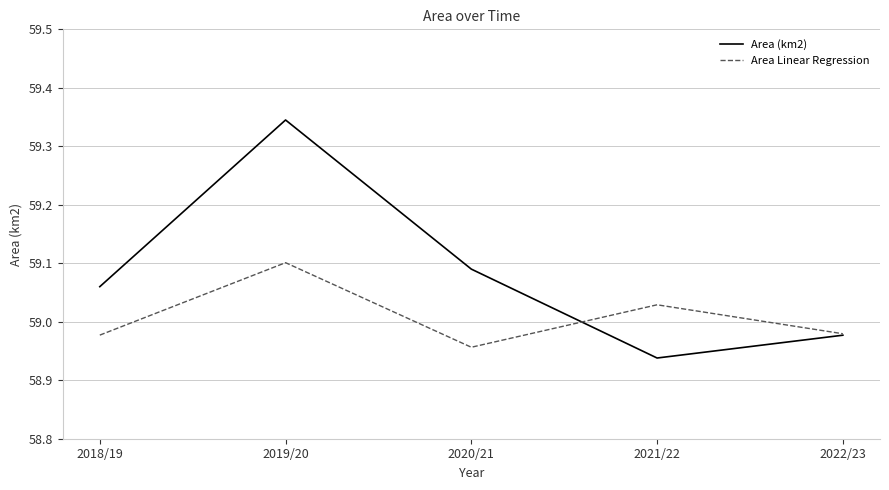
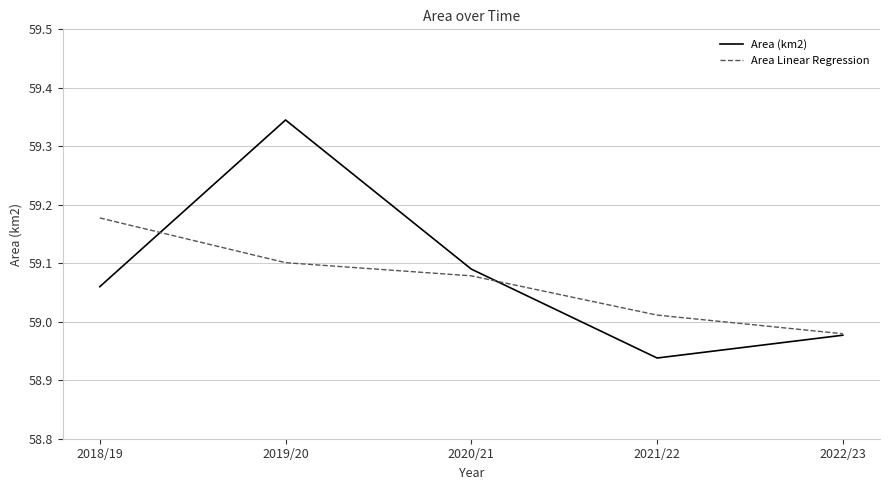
  {
    "Area (km2)": {
      "2018/19": 59.06,
      "2019/20": 59.35,
      "2020/21": 59.09,
      "2021/22": 58.94
    },
    "Area Linear Regression": {
-     "2018/19": 58.98,
+     "2018/19": 59.18,
      "2019/20": 59.10,
-     "2020/21": 58.96,
-     "2021/22": 59.03
+     "2020/21": 59.08,
+     "2021/22": 59.01
    }
  }
